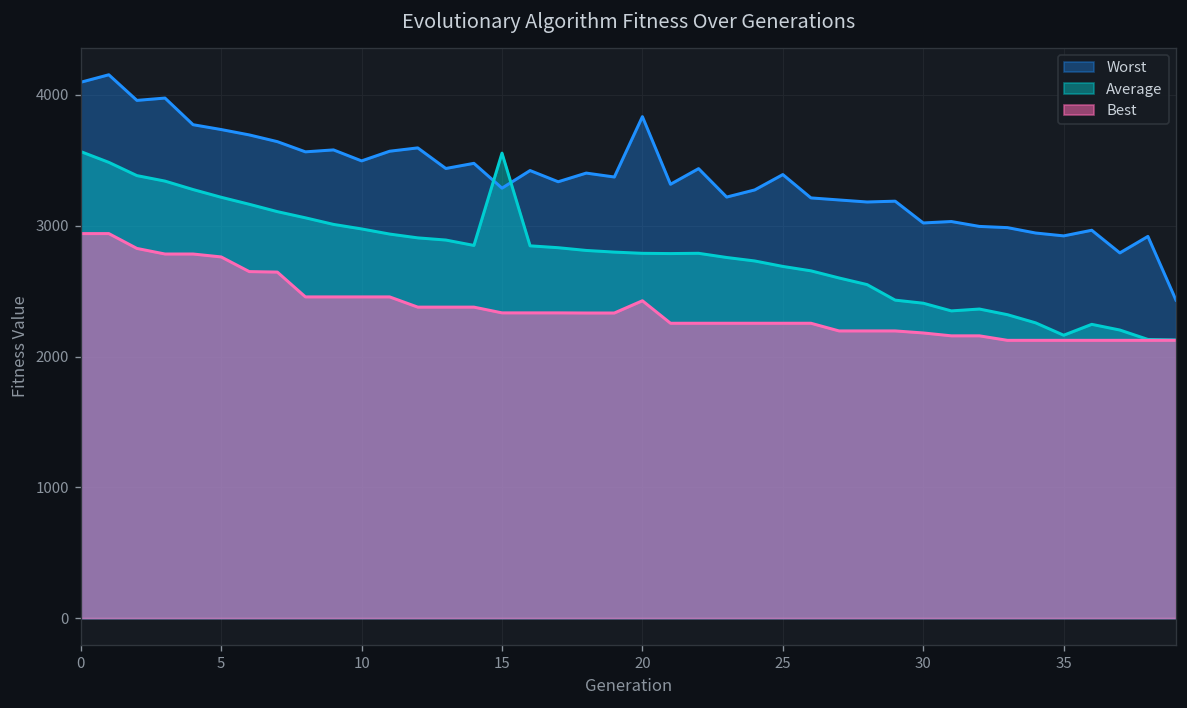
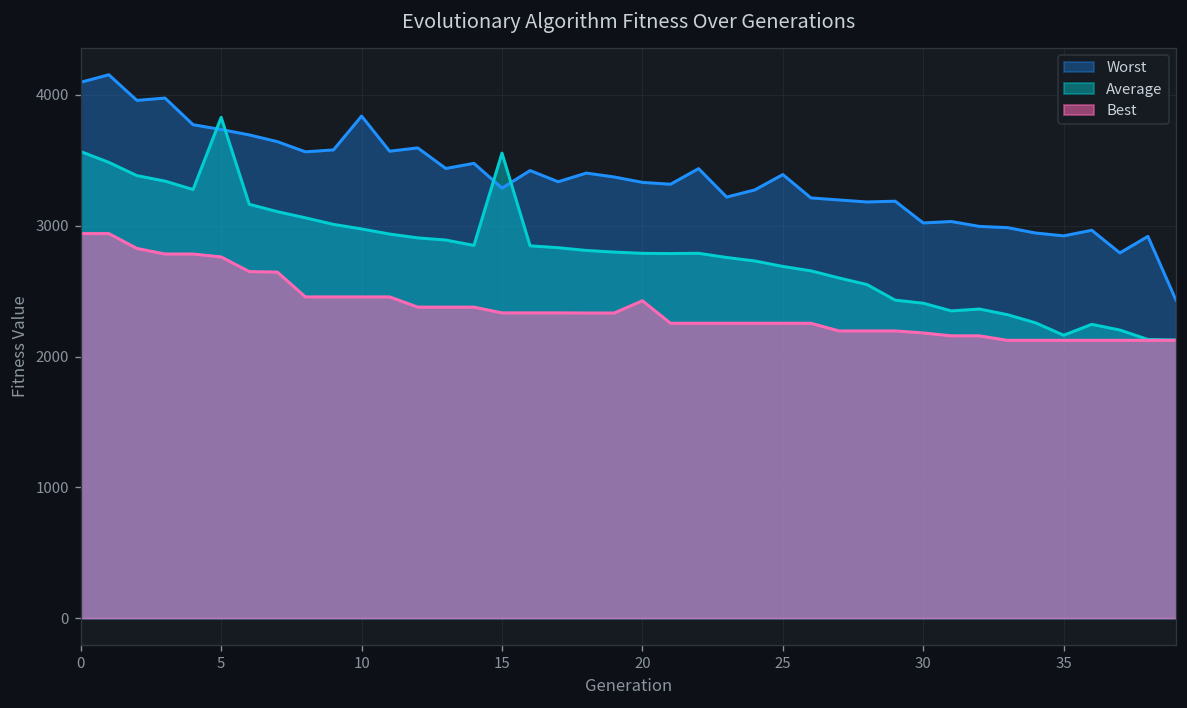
  {
    "Worst": {
      "0": 4100,
      "5": 3740,
-     "10": 3500,
+     "10": 3840,
      "15": 3290,
-     "20": 3830,
+     "20": 3330,
      "25": 3390,
      "30": 3020,
      "35": 2920
    },
    "Average": {
      "0": 3570,
-     "5": 3220,
+     "5": 3830,
      "10": 2980,
      "15": 3560,
      "20": 2790,
      "25": 2690,
      "30": 2410,
      "35": 2160
    },
    "Best": {
      "0": 2940,
      "5": 2760,
      "10": 2460,
      "15": 2330,
      "20": 2430,
      "25": 2250,
      "30": 2180,
      "35": 2120
    }
  }
